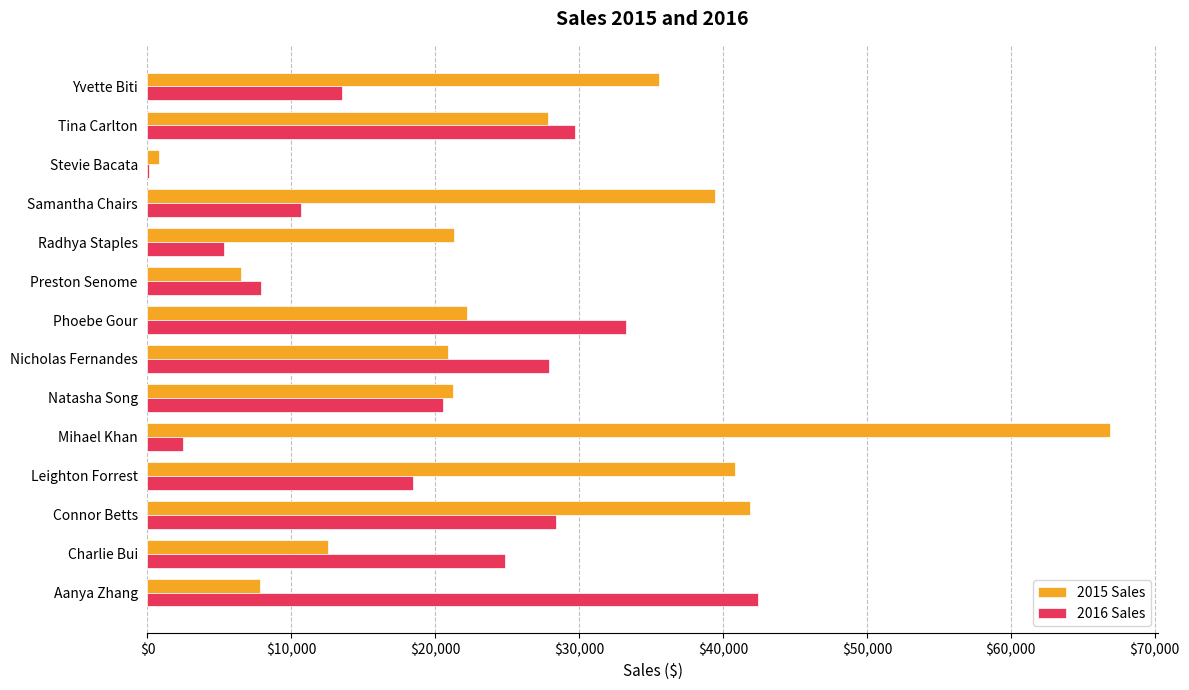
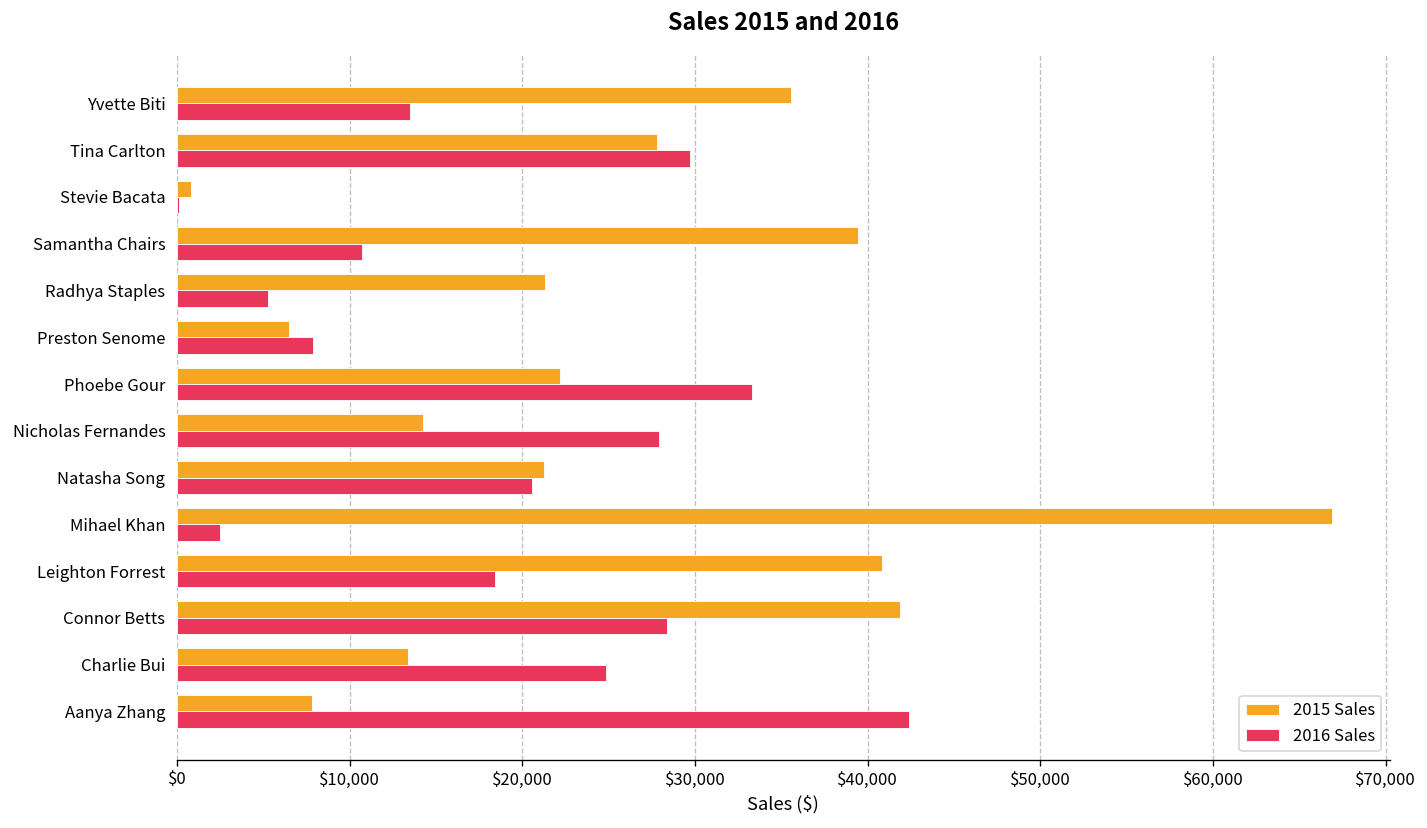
  {
    "2015 Sales": {
      "Yvette Biti": "$35,600",
      "Tina Carlton": "$27,800",
      "Stevie Bacata": "$800",
      "Samantha Chairs": "$39,400",
      "Radhya Staples": "$21,300",
      "Preston Senome": "$6,500",
      "Phoebe Gour": "$22,200",
-     "Nicholas Fernandes": "$20,900",
+     "Nicholas Fernandes": "$14,300",
      "Natasha Song": "$21,200",
      "Mihael Khan": "$66,900",
      "Leighton Forrest": "$40,800",
      "Connor Betts": "$41,900",
-     "Charlie Bui": "$12,600",
+     "Charlie Bui": "$13,400",
      "Aanya Zhang": "$7,800"
    },
    "2016 Sales": {
      "Yvette Biti": "$13,500",
      "Tina Carlton": "$29,700",
      "Samantha Chairs": "$10,700",
      "Radhya Staples": "$5,300",
      "Preston Senome": "$7,900",
      "Phoebe Gour": "$33,300",
      "Nicholas Fernandes": "$27,900",
      "Natasha Song": "$20,600",
      "Mihael Khan": "$2,500",
      "Leighton Forrest": "$18,400",
      "Connor Betts": "$28,400",
      "Charlie Bui": "$24,900",
      "Aanya Zhang": "$42,400"
    }
  }
